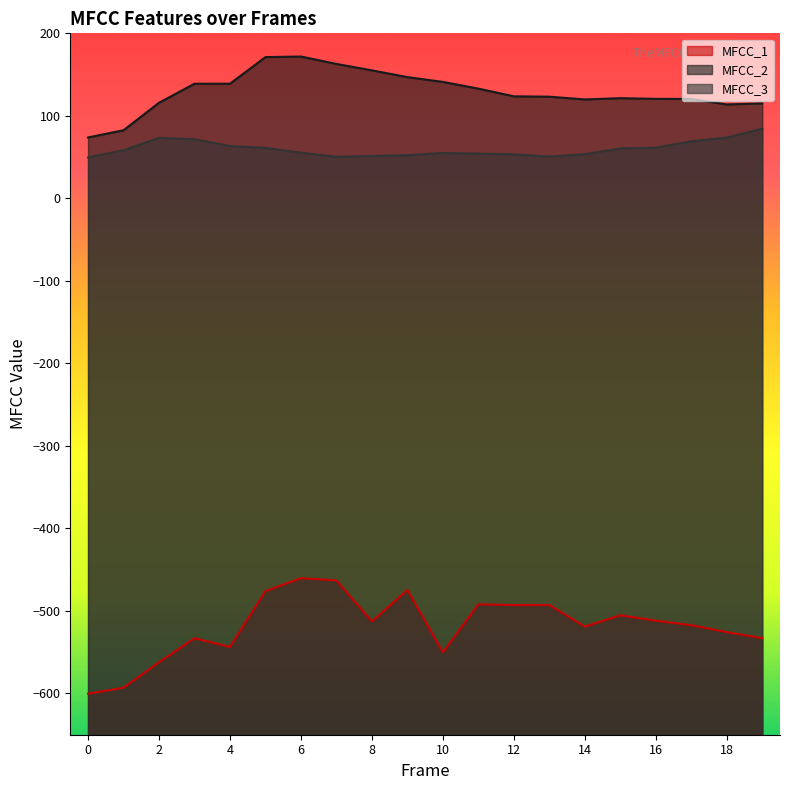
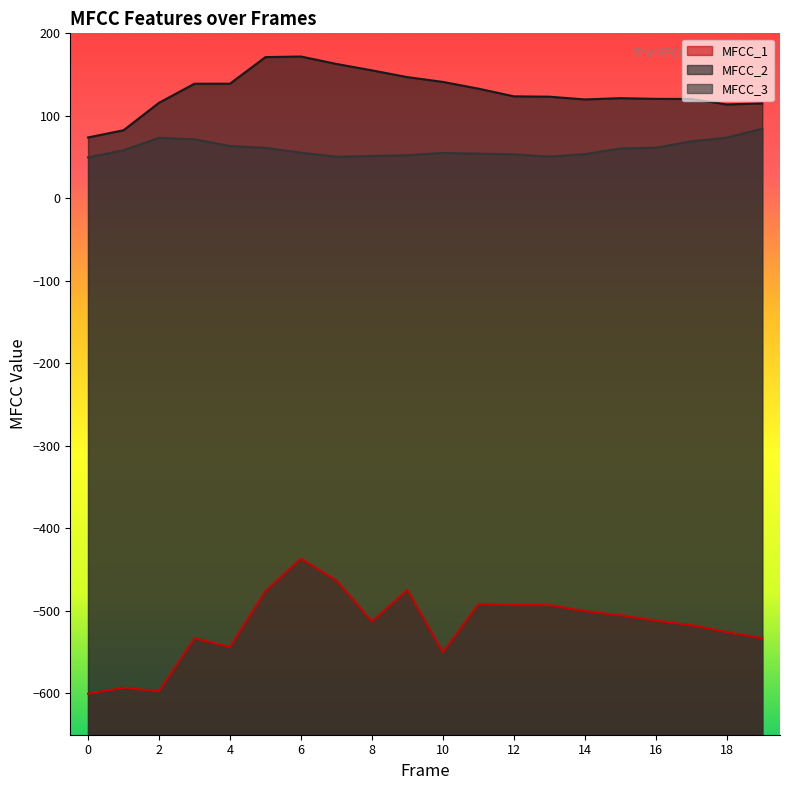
  {
    "MFCC_1": {
      "0": -600,
-     "2": -560,
+     "2": -600,
      "4": -540,
-     "6": -460,
+     "6": -440,
      "8": -510,
      "10": -550,
      "12": -490,
-     "14": -520,
+     "14": -500,
      "16": -510,
      "18": -530
    }
  }
